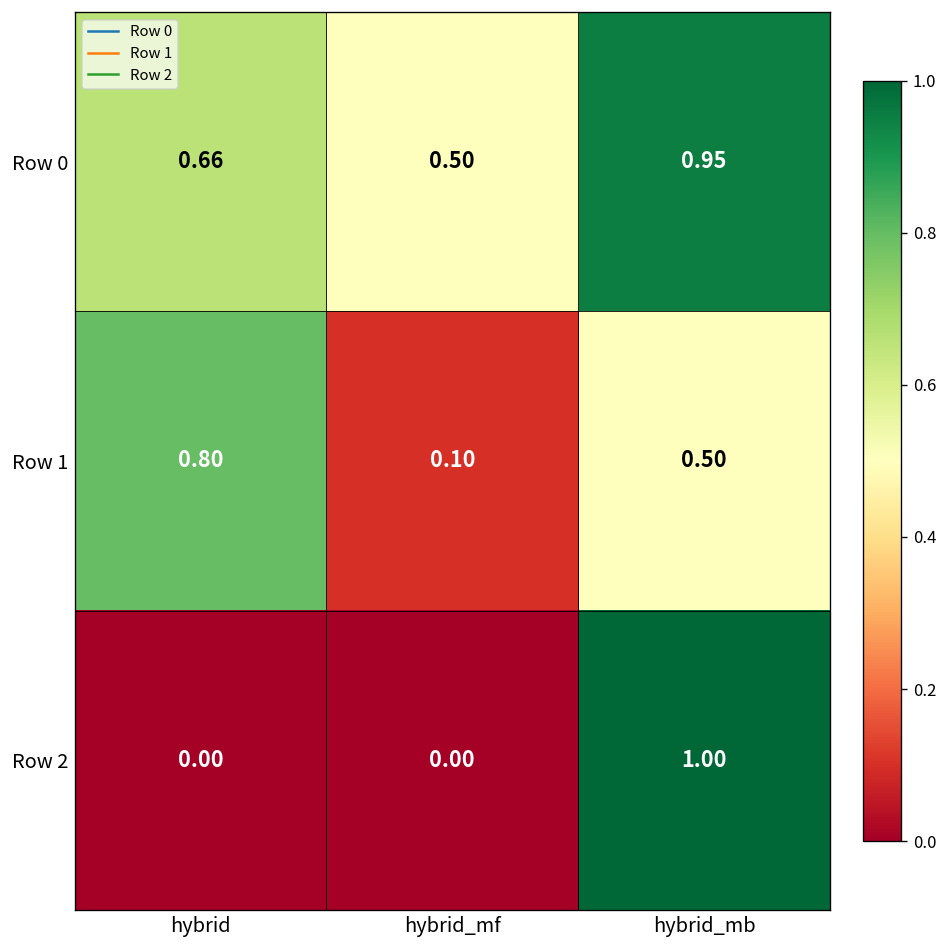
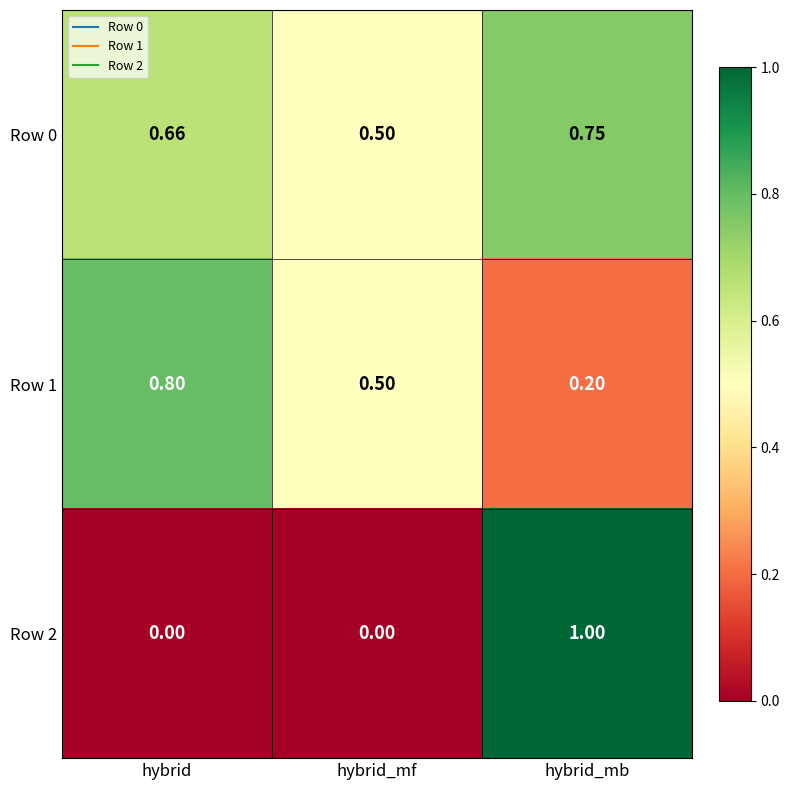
  {
    "Row 0": {
      "hybrid": 0.66,
      "hybrid_mf": 0.50,
-     "hybrid_mb": 0.95
+     "hybrid_mb": 0.75
    },
    "Row 1": {
      "hybrid": 0.80,
-     "hybrid_mf": 0.10,
-     "hybrid_mb": 0.50
+     "hybrid_mf": 0.50,
+     "hybrid_mb": 0.20
    },
    "Row 2": {
      "hybrid": 0.00,
      "hybrid_mf": 0.00,
      "hybrid_mb": 1.00
    }
  }
